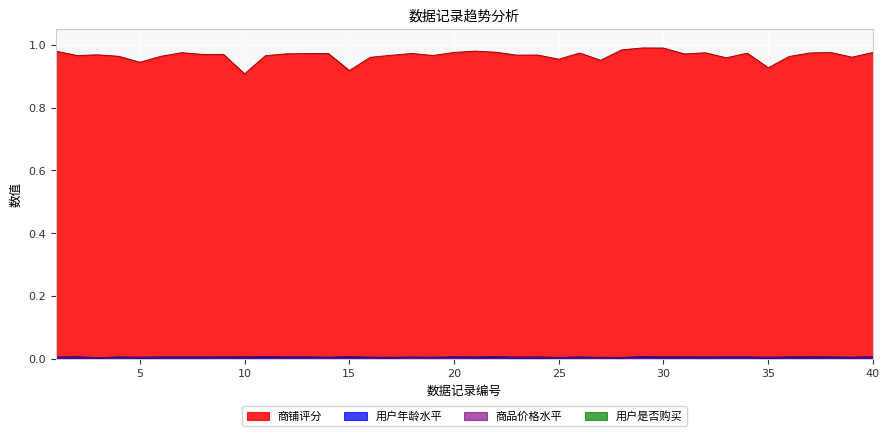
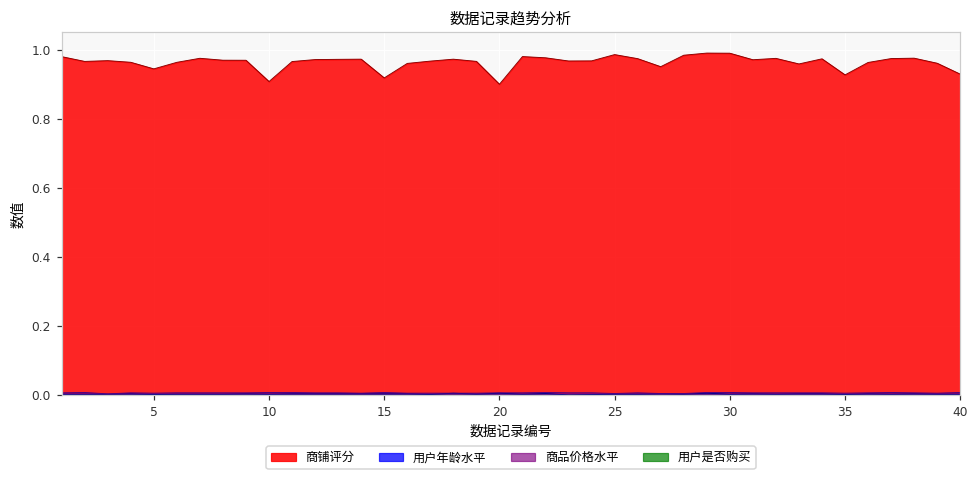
  {
    "商铺评分": {
      "5": 0.94,
      "10": 0.91,
      "15": 0.92,
-     "20": 0.98,
-     "25": 0.95,
+     "20": 0.90,
+     "25": 0.99,
      "30": 0.99,
      "35": 0.93,
-     "40": 0.98
+     "40": 0.93
    }
  }
